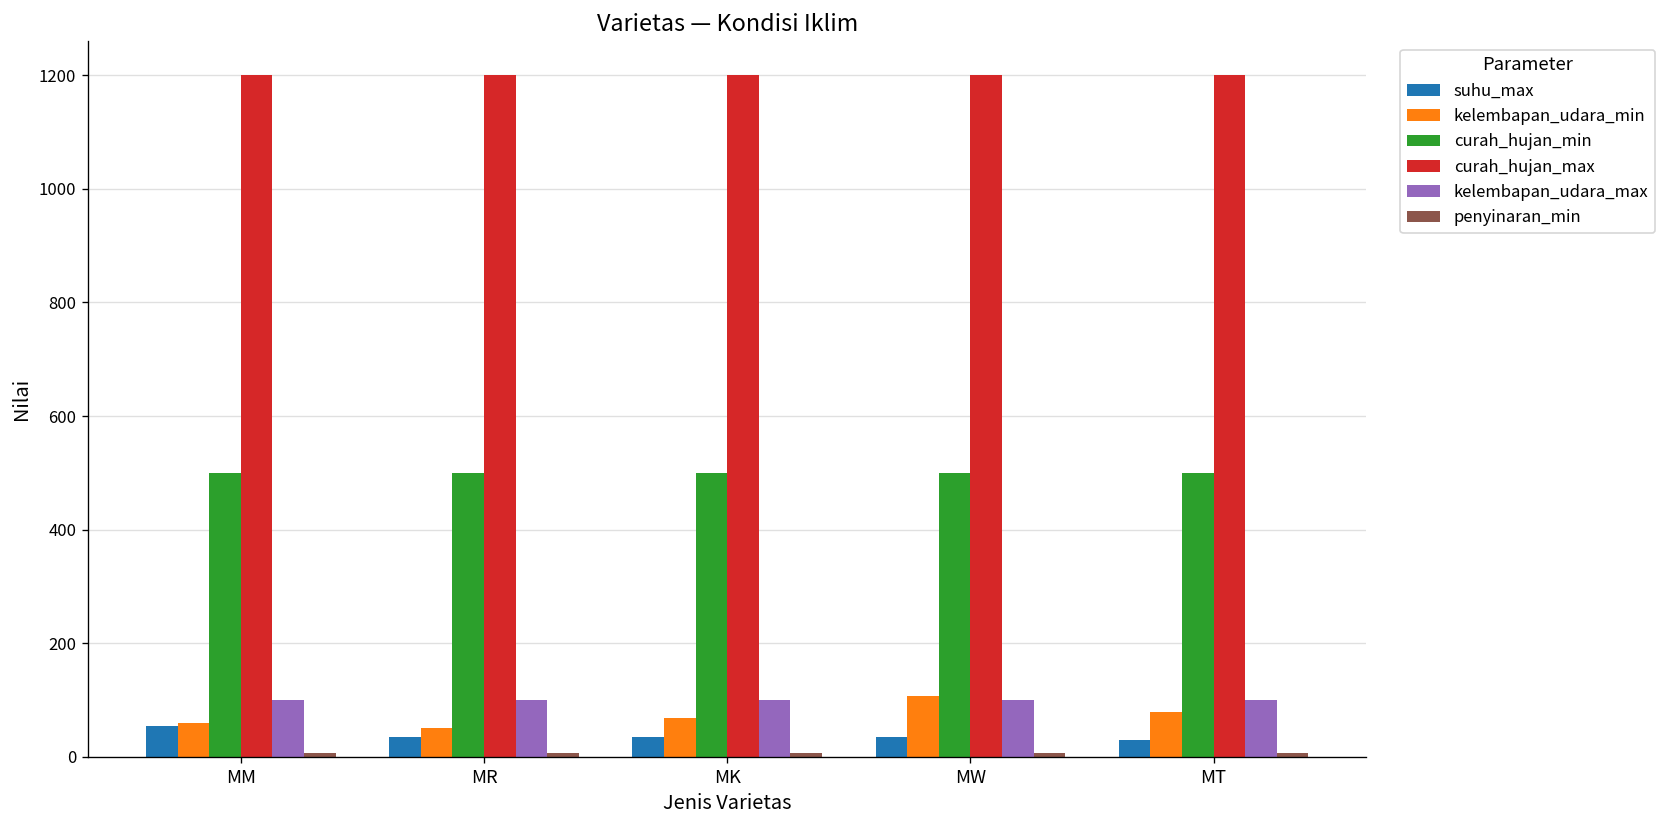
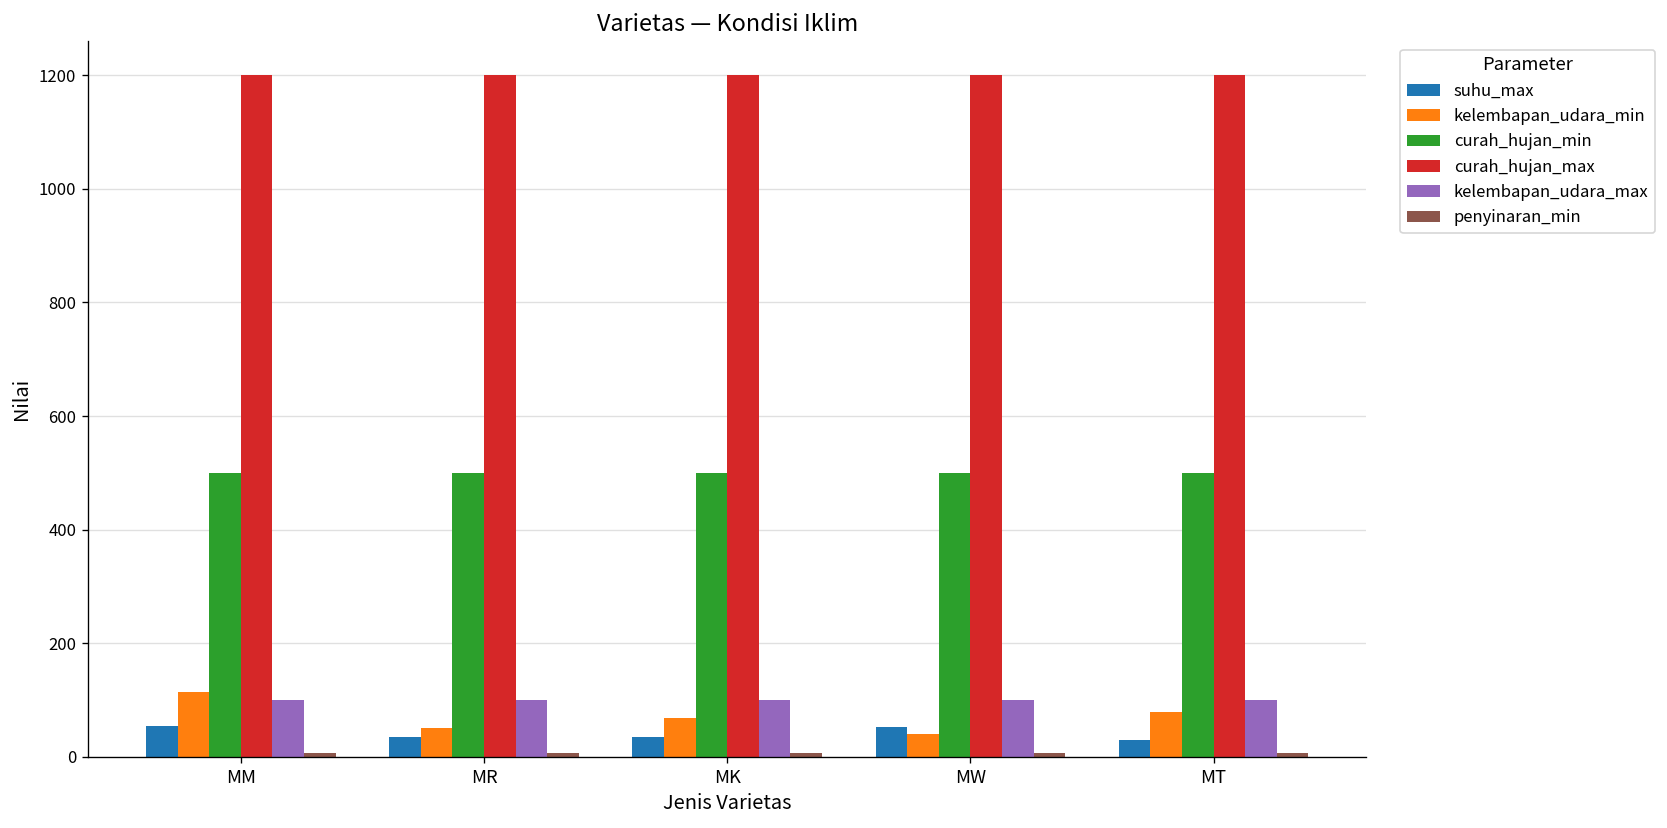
  {
    "suhu_max": {
      "MM": 50,
      "MR": 40,
      "MK": 40,
-     "MW": 40,
+     "MW": 50,
      "MT": 30
    },
    "kelembapan_udara_min": {
-     "MM": 60,
+     "MM": 120,
      "MR": 50,
      "MK": 70,
-     "MW": 110,
+     "MW": 40,
      "MT": 80
    },
    "curah_hujan_min": {
      "MM": 500,
      "MR": 500,
      "MK": 500,
      "MW": 500,
      "MT": 500
    },
    "curah_hujan_max": {
      "MM": 1200,
      "MR": 1200,
      "MK": 1200,
      "MW": 1200,
      "MT": 1200
    },
    "kelembapan_udara_max": {
      "MM": 100,
      "MR": 100,
      "MK": 100,
      "MW": 100,
      "MT": 100
    },
    "penyinaran_min": {
      "MM": 10,
      "MR": 10,
      "MK": 10,
      "MW": 10,
      "MT": 10
    }
  }
